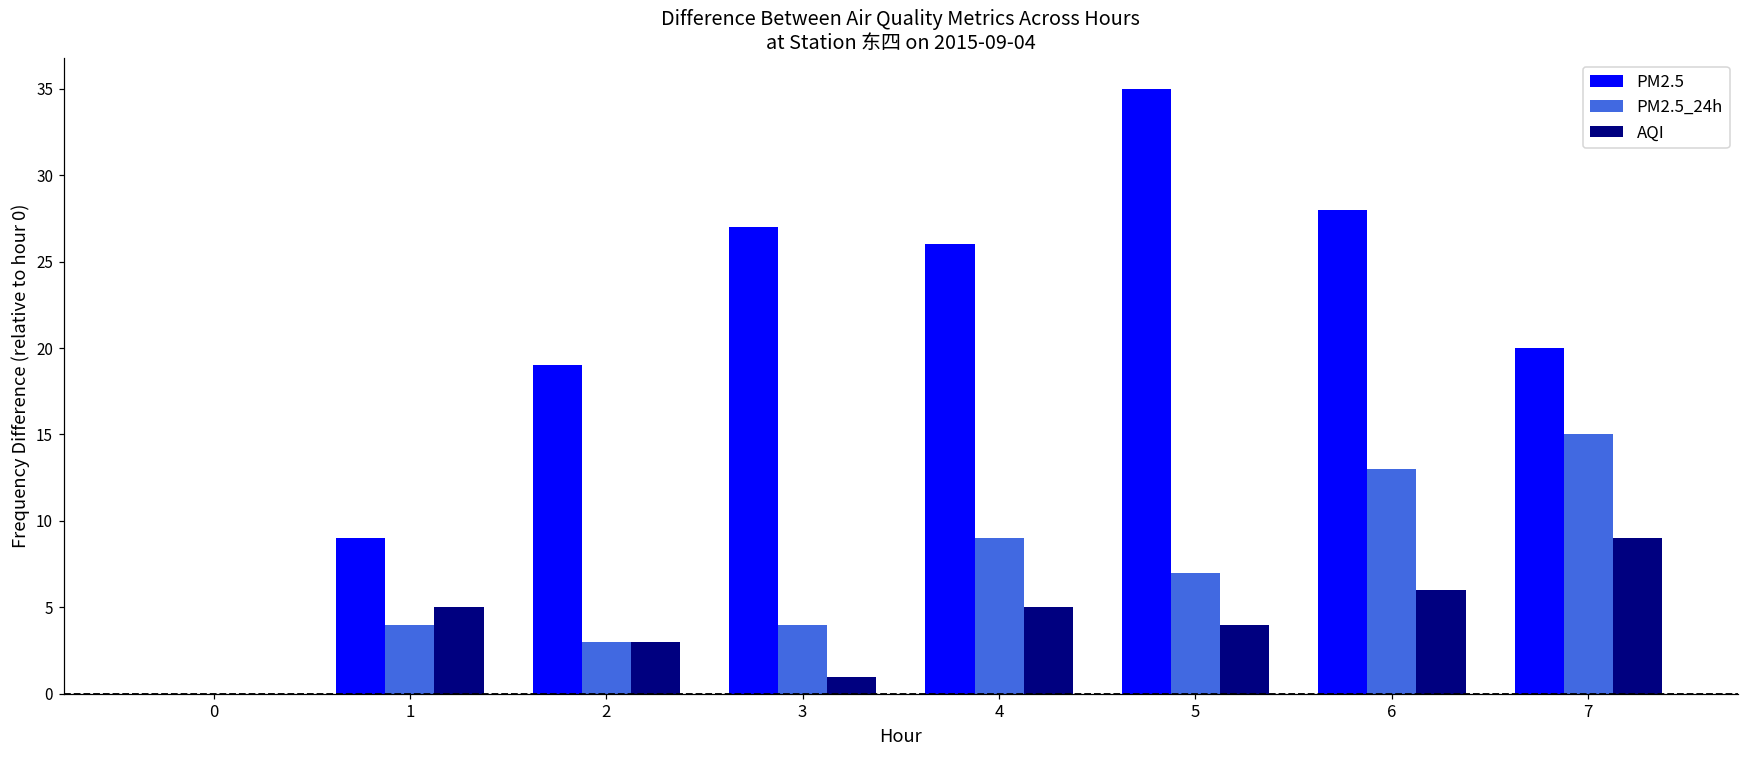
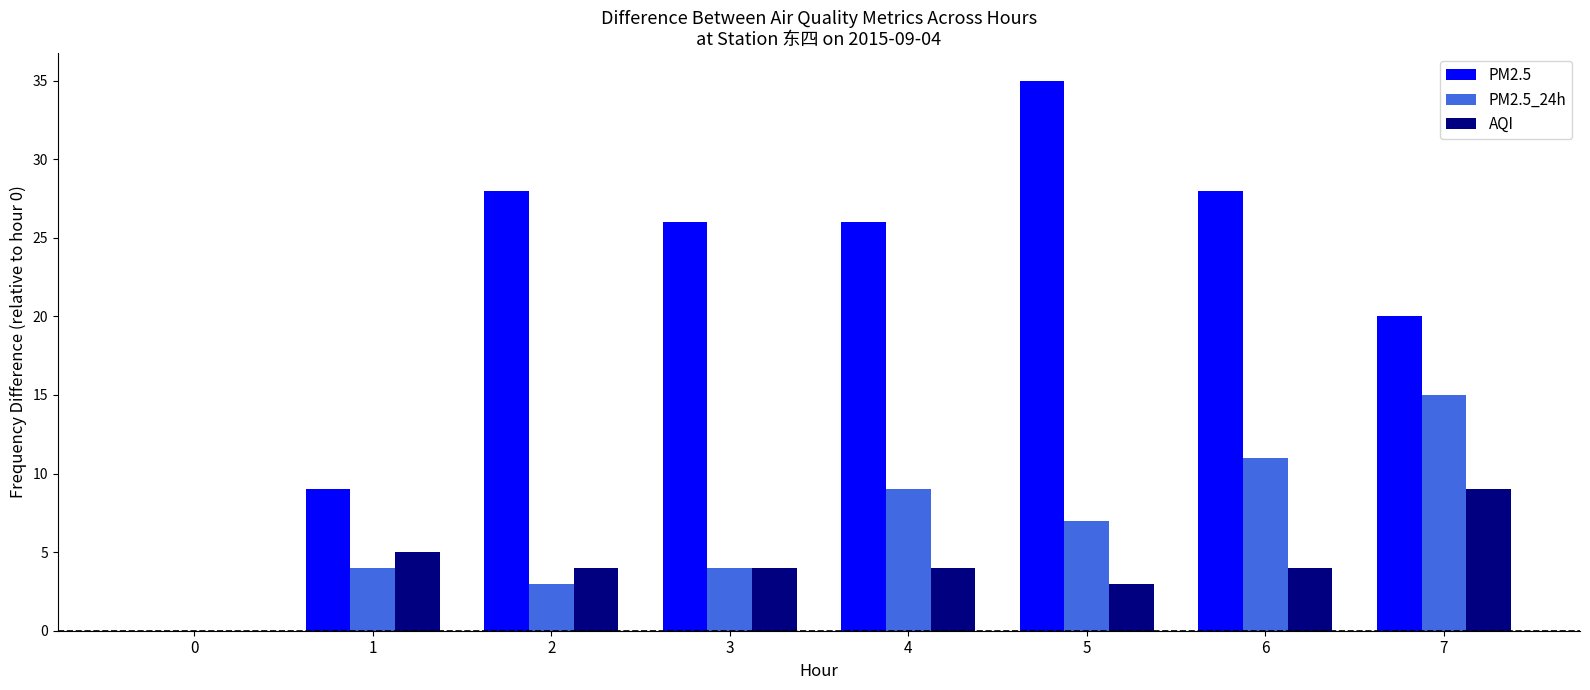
  {
    "PM2.5": {
      "0": 0.0,
      "1": 9.0,
-     "2": 19.0,
-     "3": 27.0,
+     "2": 28.0,
+     "3": 26.0,
      "4": 26.0,
      "5": 35.0,
      "6": 28.0,
      "7": 20.0
    },
    "PM2.5_24h": {
      "0": 0.0,
      "1": 4.0,
      "2": 3.0,
      "3": 4.0,
      "4": 9.0,
      "5": 7.0,
-     "6": 13.0,
+     "6": 11.0,
      "7": 15.0
    },
    "AQI": {
      "0": 0.0,
      "1": 5.0,
-     "2": 3.0,
-     "3": 1.0,
-     "4": 5.0,
-     "5": 4.0,
-     "6": 6.0,
+     "2": 4.0,
+     "3": 4.0,
+     "4": 4.0,
+     "5": 3.0,
+     "6": 4.0,
      "7": 9.0
    }
  }
